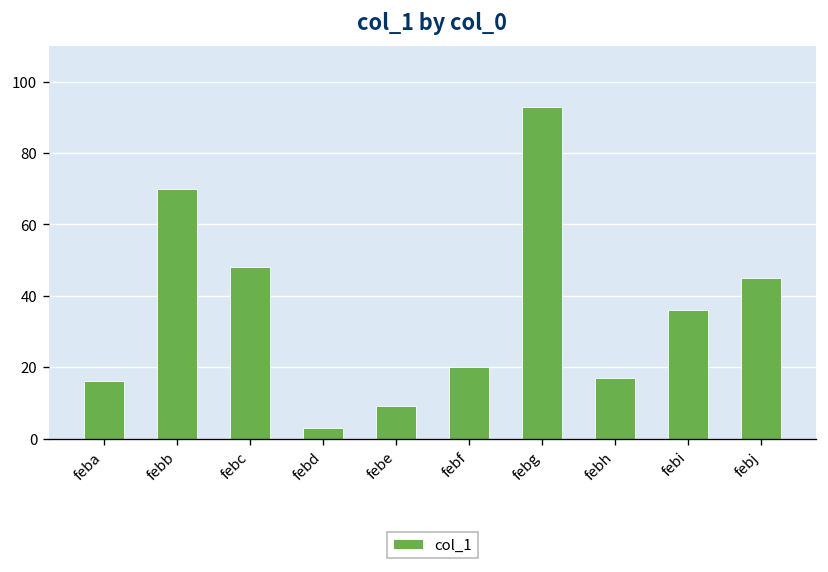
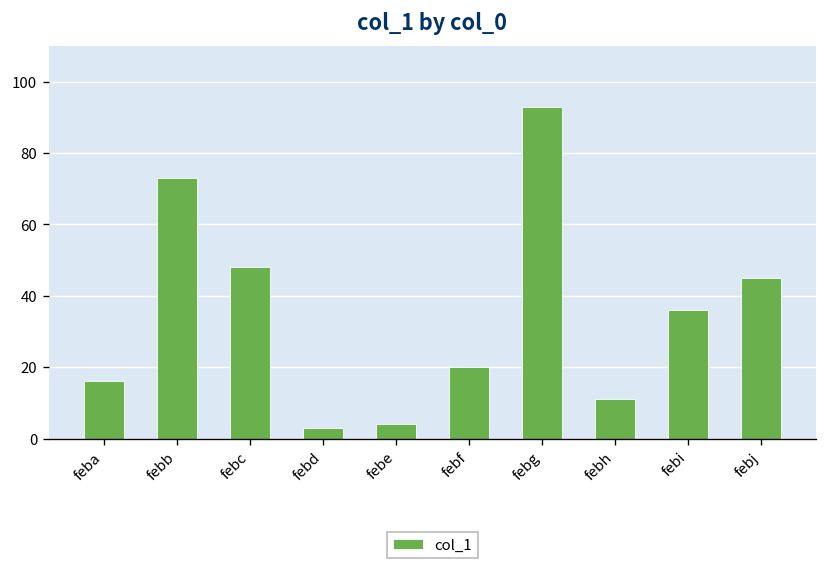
  {
    "feba": 16,
-   "febb": 70,
+   "febb": 73,
    "febc": 48,
    "febd": 3,
-   "febe": 9,
+   "febe": 4,
    "febf": 20,
    "febg": 93,
-   "febh": 17,
+   "febh": 11,
    "febi": 36,
    "febj": 45
  }
